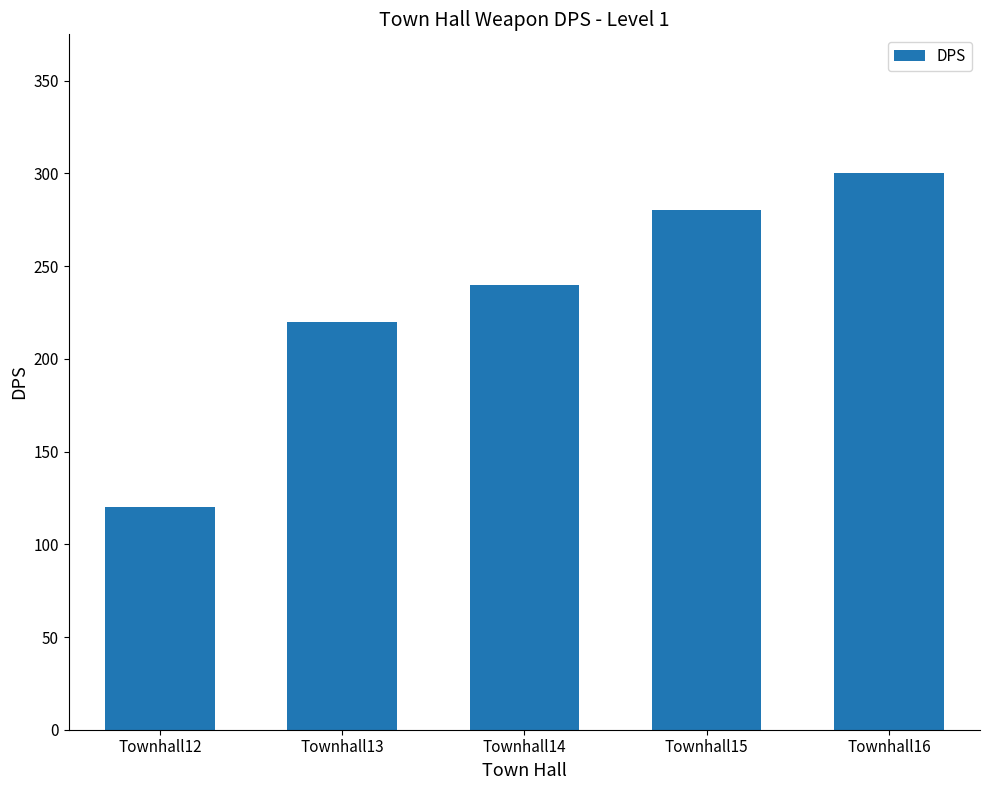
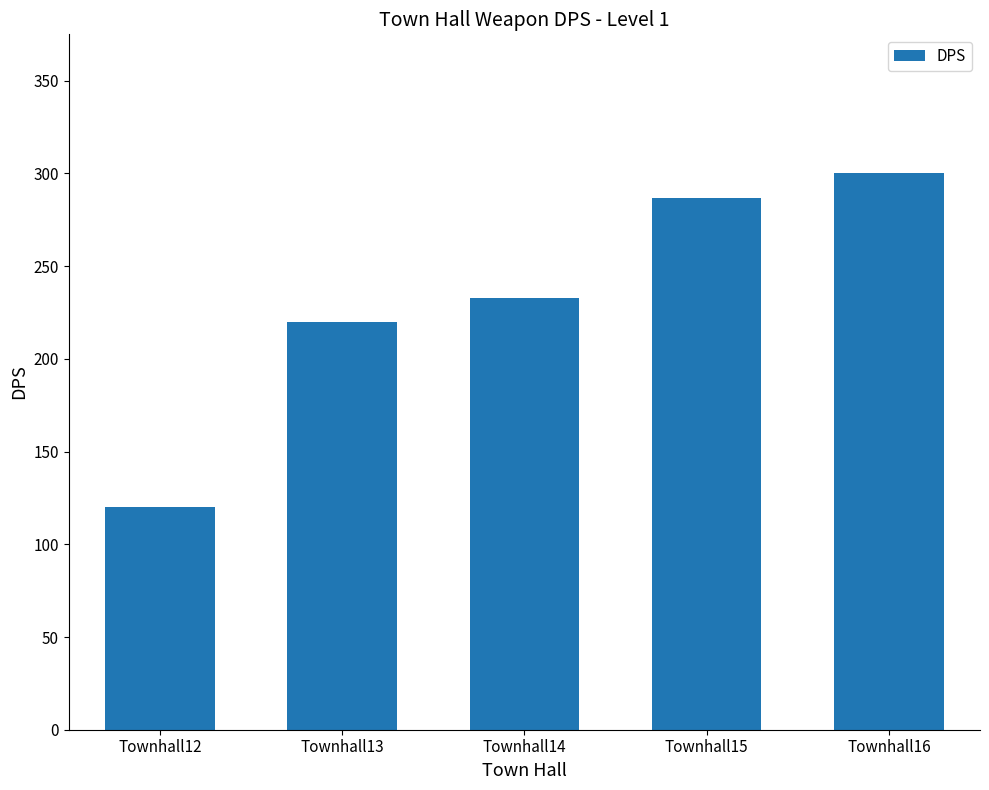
  {
    "Townhall12": 120,
    "Townhall13": 220,
-   "Townhall14": 240,
-   "Townhall15": 280,
+   "Townhall14": 233,
+   "Townhall15": 287,
    "Townhall16": 300
  }
